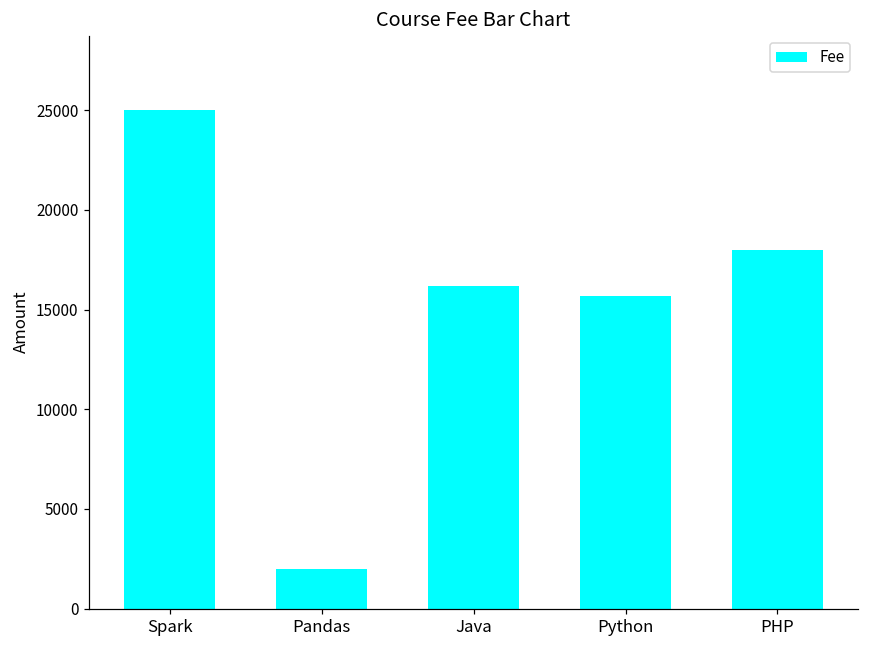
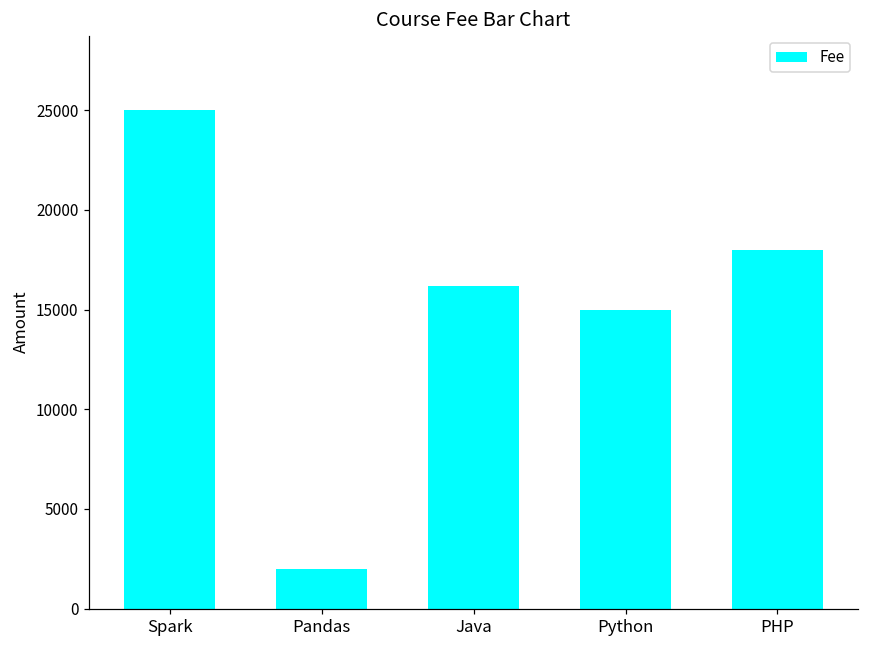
  {
    "Spark": 25000,
    "Pandas": 2000,
    "Java": 16200,
-   "Python": 15700,
+   "Python": 15000,
    "PHP": 18000
  }
